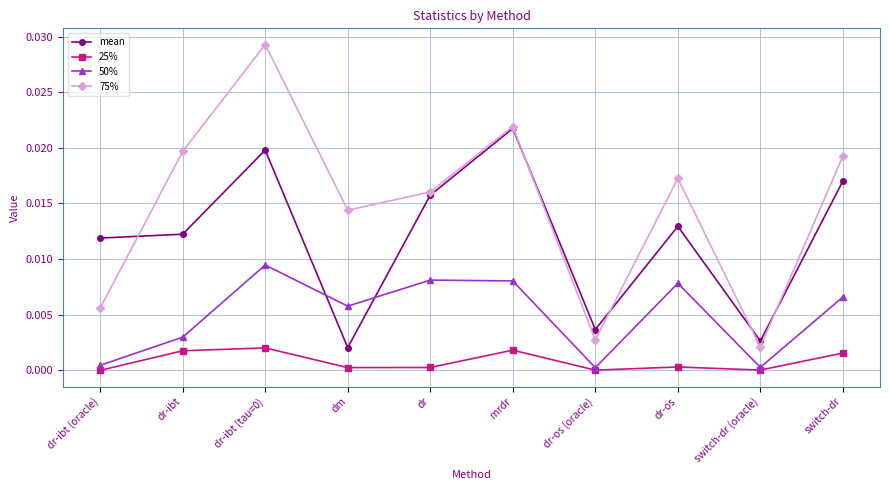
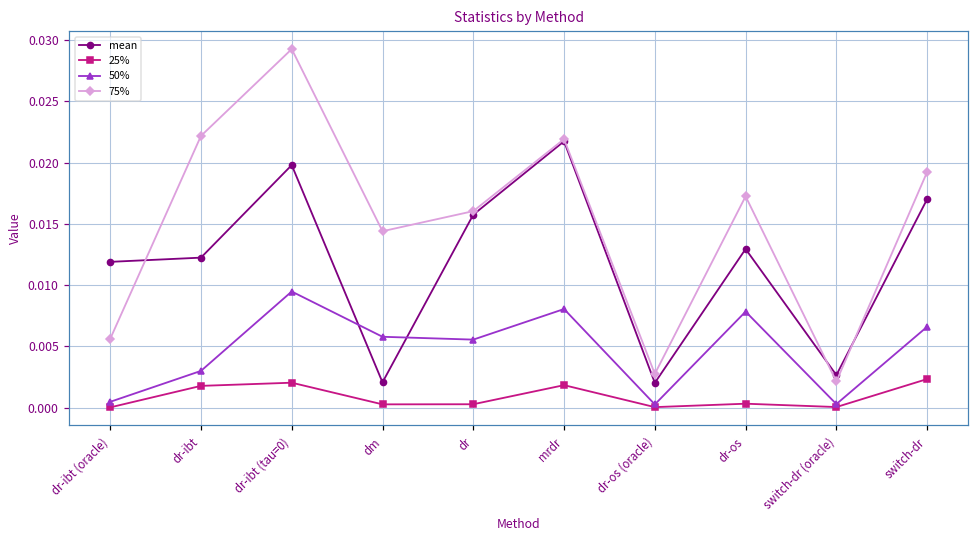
  {
    "mean": {
      "dr-ibt (oracle)": 0.0119,
      "dr-ibt": 0.0122,
      "dr-ibt (tau=0)": 0.0198,
      "dm": 0.0021,
      "dr": 0.0157,
-     "dr-os (oracle)": 0.0037,
+     "dr-os (oracle)": 0.0020,
      "dr-os": 0.0129,
      "switch-dr (oracle)": 0.0026,
      "switch-dr": 0.0170
    },
    "25%": {
      "dr-ibt (oracle)": 0.0000,
      "dr-ibt": 0.0018,
      "dr-ibt (tau=0)": 0.0020,
      "dm": 0.0003,
      "dr": 0.0003,
      "mrdr": 0.0018,
      "dr-os": 0.0003,
      "switch-dr (oracle)": 0.0000,
-     "switch-dr": 0.0016
+     "switch-dr": 0.0023
    },
    "50%": {
      "dr-ibt (oracle)": 0.0005,
      "dr-ibt": 0.0030,
      "dr-ibt (tau=0)": 0.0095,
      "dm": 0.0058,
-     "dr": 0.0081,
+     "dr": 0.0055,
      "mrdr": 0.0080,
      "dr-os": 0.0078,
      "switch-dr (oracle)": 0.0003,
      "switch-dr": 0.0066
    },
    "75%": {
      "dr-ibt (oracle)": 0.0056,
-     "dr-ibt": 0.0197,
+     "dr-ibt": 0.0222,
      "dr-ibt (tau=0)": 0.0293,
      "dm": 0.0144,
      "dr": 0.0160,
      "dr-os (oracle)": 0.0027,
      "dr-os": 0.0172,
      "switch-dr (oracle)": 0.0021,
      "switch-dr": 0.0192
    }
  }
